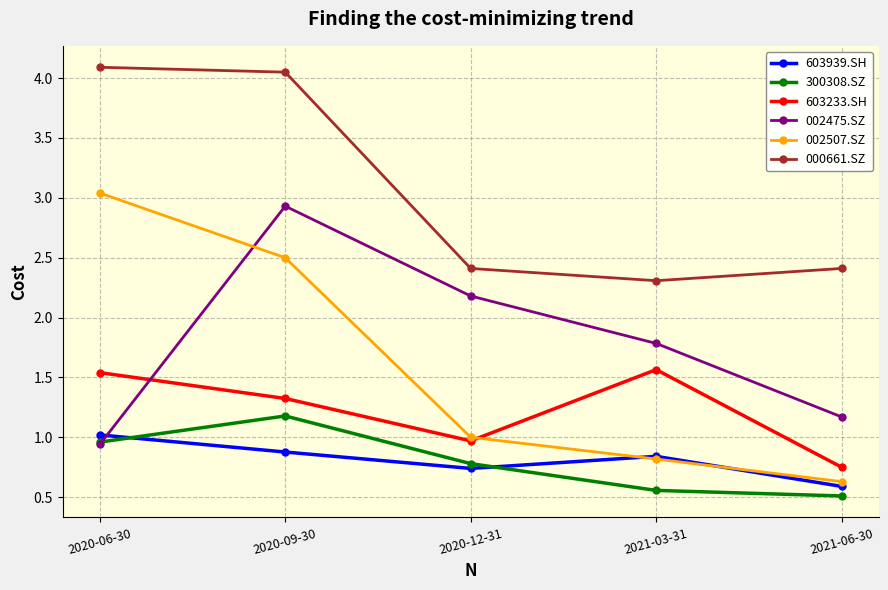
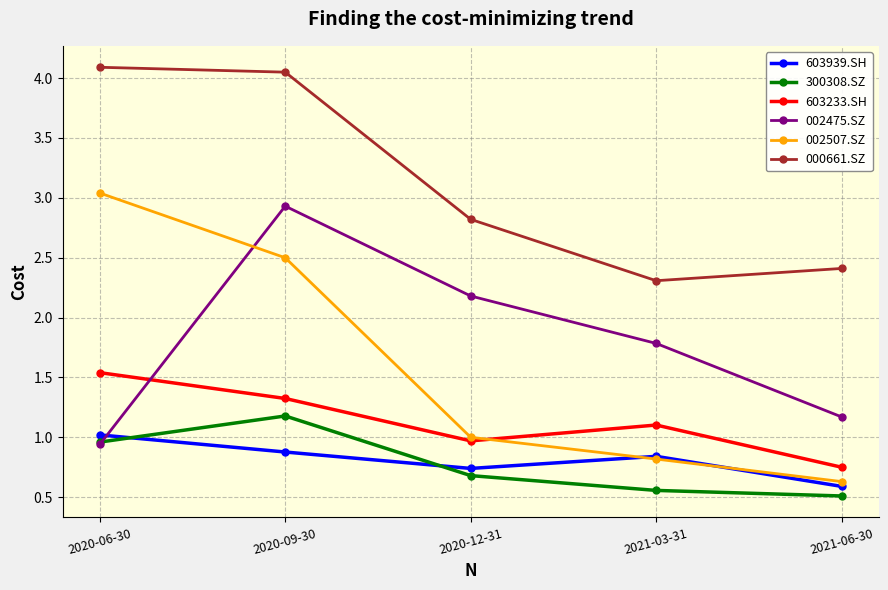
  {
    "603939.SH": {
      "2020-06-30": 1.02,
      "2020-09-30": 0.88,
      "2020-12-31": 0.74,
      "2021-03-31": 0.84,
      "2021-06-30": 0.59
    },
    "300308.SZ": {
      "2020-09-30": 1.18,
-     "2020-12-31": 0.78,
+     "2020-12-31": 0.68,
      "2021-03-31": 0.56,
      "2021-06-30": 0.51
    },
    "603233.SH": {
      "2020-06-30": 1.54,
      "2020-09-30": 1.32,
      "2020-12-31": 0.97,
-     "2021-03-31": 1.57,
+     "2021-03-31": 1.10,
      "2021-06-30": 0.75
    },
    "002475.SZ": {
      "2020-09-30": 2.93,
      "2020-12-31": 2.18,
      "2021-03-31": 1.78,
      "2021-06-30": 1.17
    },
    "002507.SZ": {
      "2020-06-30": 3.04,
      "2020-09-30": 2.50,
      "2020-12-31": 1.00,
      "2021-03-31": 0.82,
      "2021-06-30": 0.63
    },
    "000661.SZ": {
      "2020-06-30": 4.09,
      "2020-09-30": 4.05,
-     "2020-12-31": 2.41,
+     "2020-12-31": 2.82,
      "2021-03-31": 2.31,
      "2021-06-30": 2.41
    }
  }
